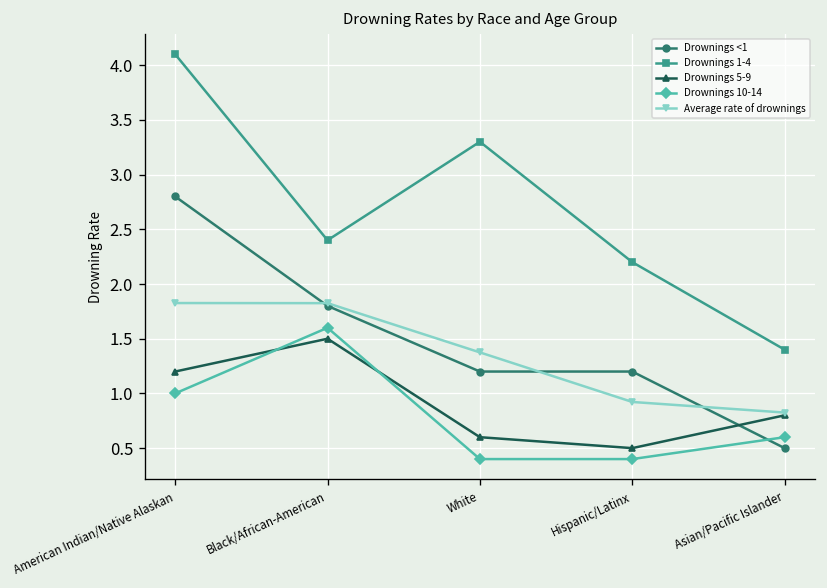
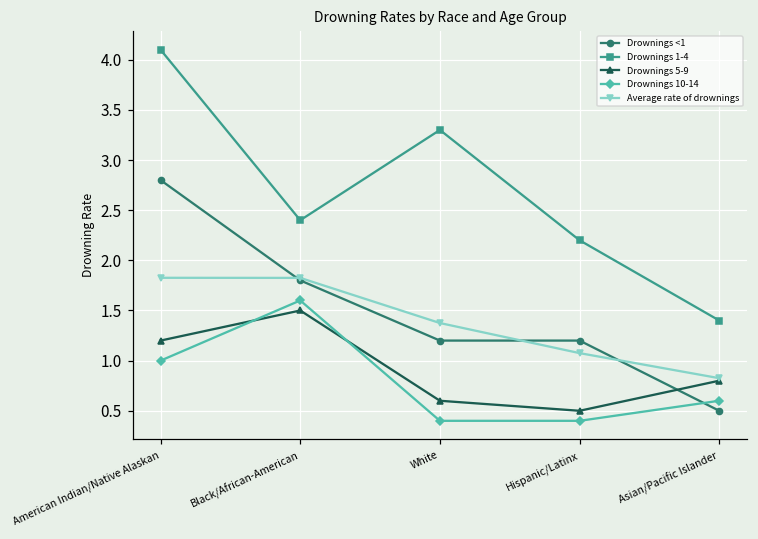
  {
    "Average rate of drownings": {
      "American Indian/Native Alaskan": 1.8,
      "White": 1.4,
-     "Hispanic/Latinx": 0.9
+     "Hispanic/Latinx": 1.1
    }
  }
